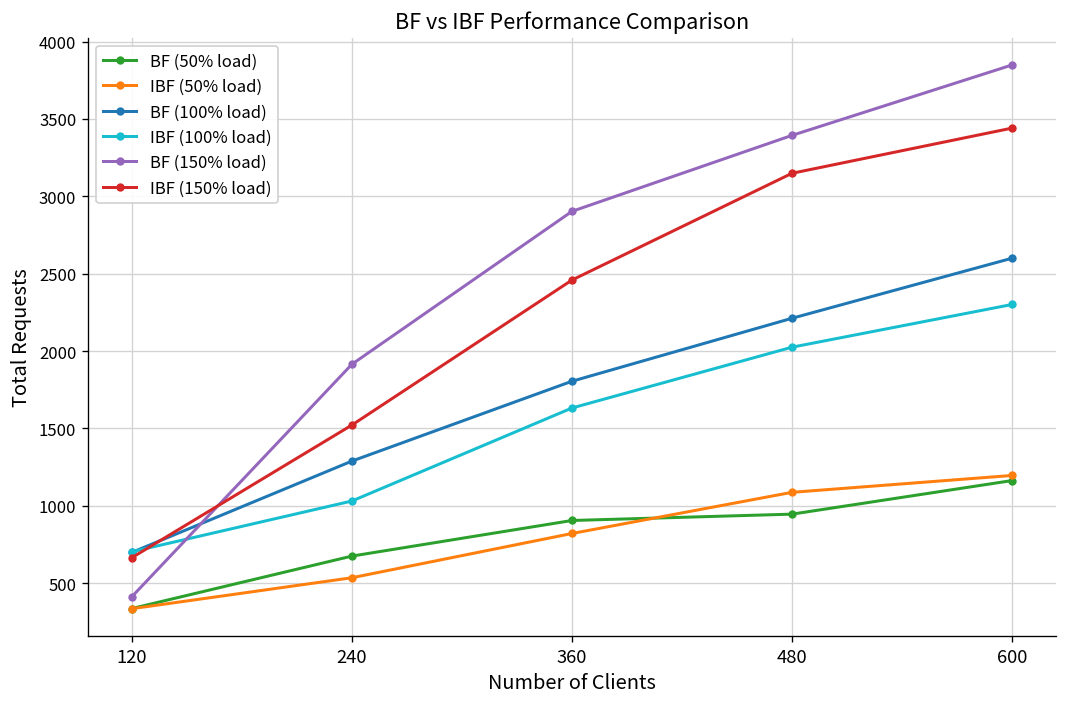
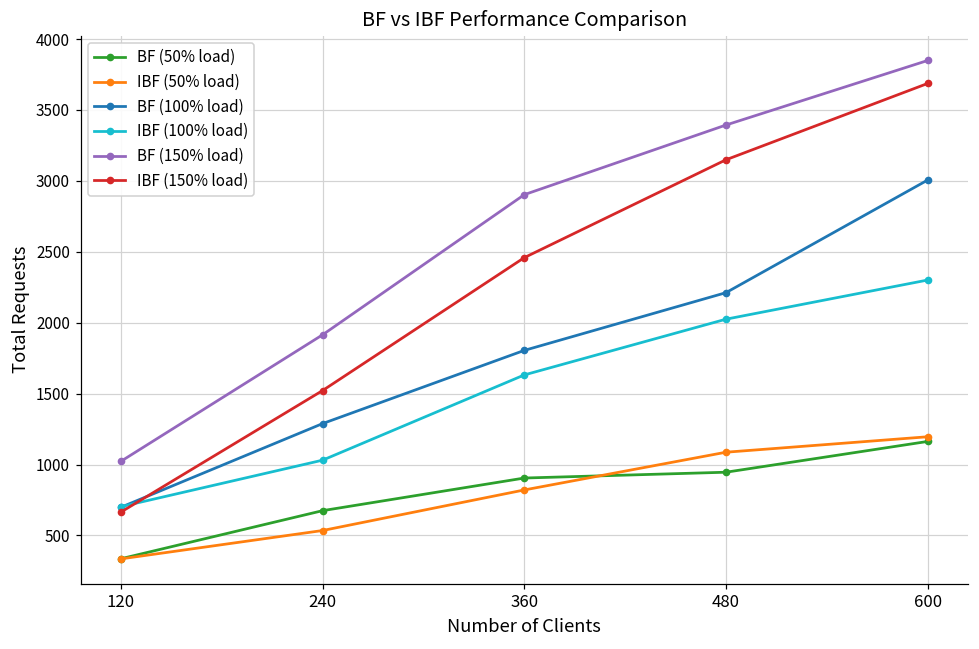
  {
    "BF (50% load)": {
      "240": 680,
      "360": 910,
      "480": 950,
      "600": 1160
    },
    "IBF (50% load)": {
      "240": 540,
      "360": 820,
      "480": 1090,
      "600": 1200
    },
    "BF (100% load)": {
      "240": 1290,
      "360": 1810,
      "480": 2210,
-     "600": 2600
+     "600": 3010
    },
    "IBF (100% load)": {
      "240": 1030,
      "360": 1630,
      "480": 2030,
      "600": 2300
    },
    "BF (150% load)": {
-     "120": 410,
+     "120": 1020,
      "240": 1920,
      "360": 2900,
      "480": 3390,
      "600": 3850
    },
    "IBF (150% load)": {
      "120": 670,
      "240": 1520,
      "360": 2460,
      "480": 3150,
-     "600": 3440
+     "600": 3690
    }
  }
